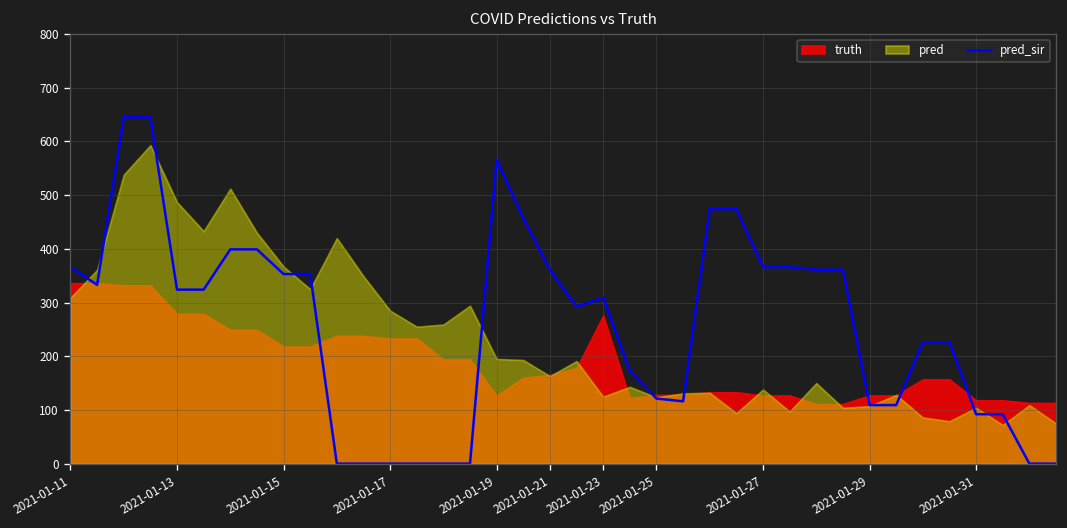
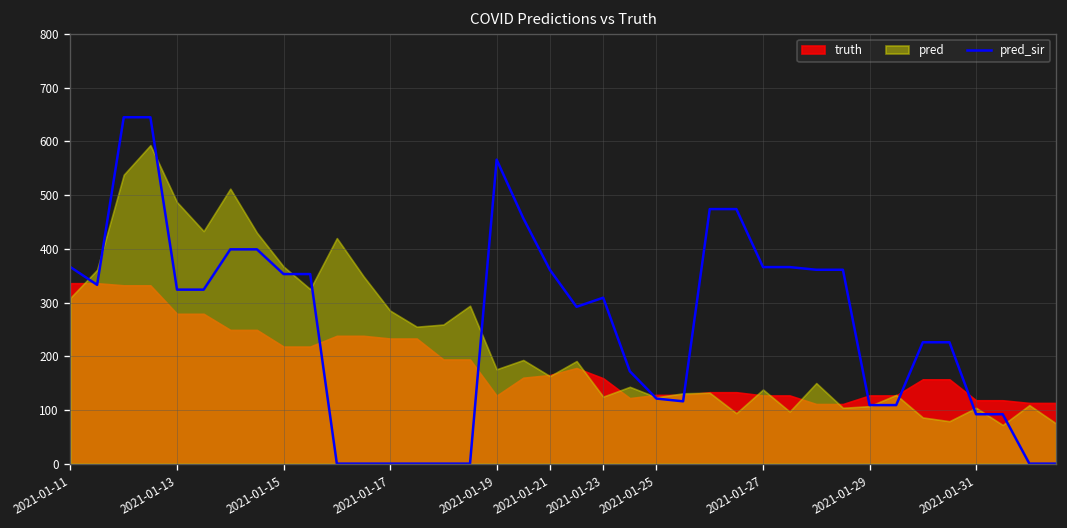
  {
    "pred_sir": {
      "2021-01-19": 570,
      "2021-01-21": 360,
      "2021-01-23": 310
    },
    "truth": {
      "2021-01-19": 130,
-     "2021-01-23": 280
+     "2021-01-23": 160
    },
    "pred": {
-     "2021-01-19": 200,
+     "2021-01-19": 180,
      "2021-01-23": 120
    }
  }
